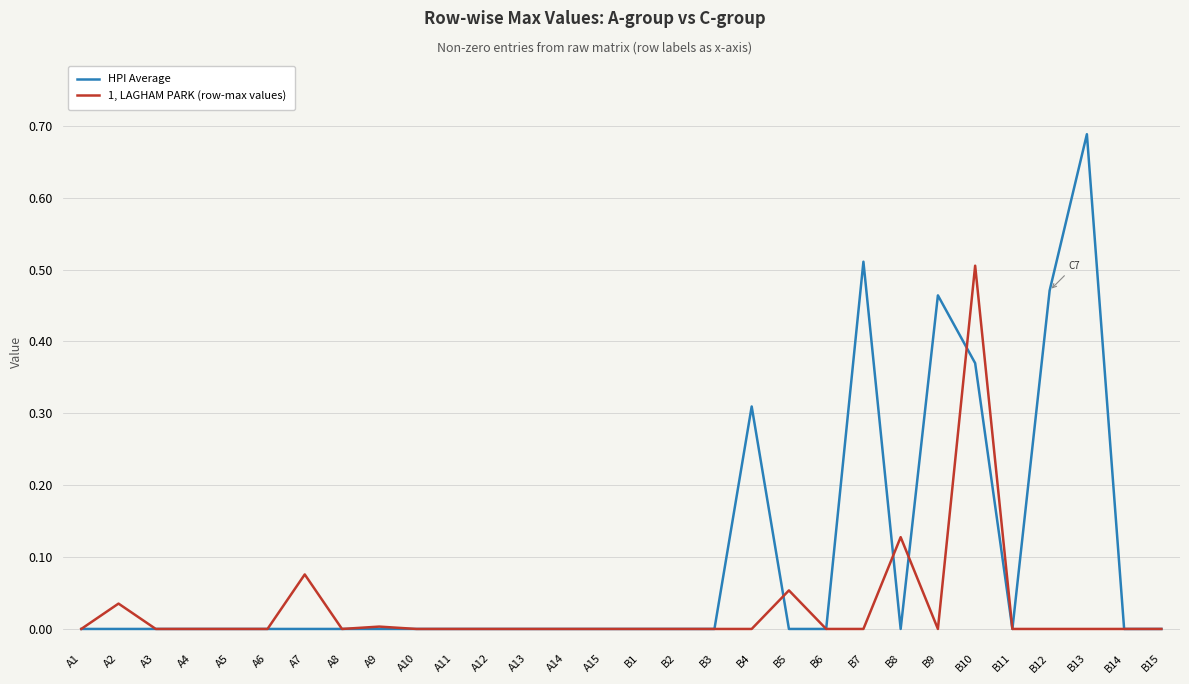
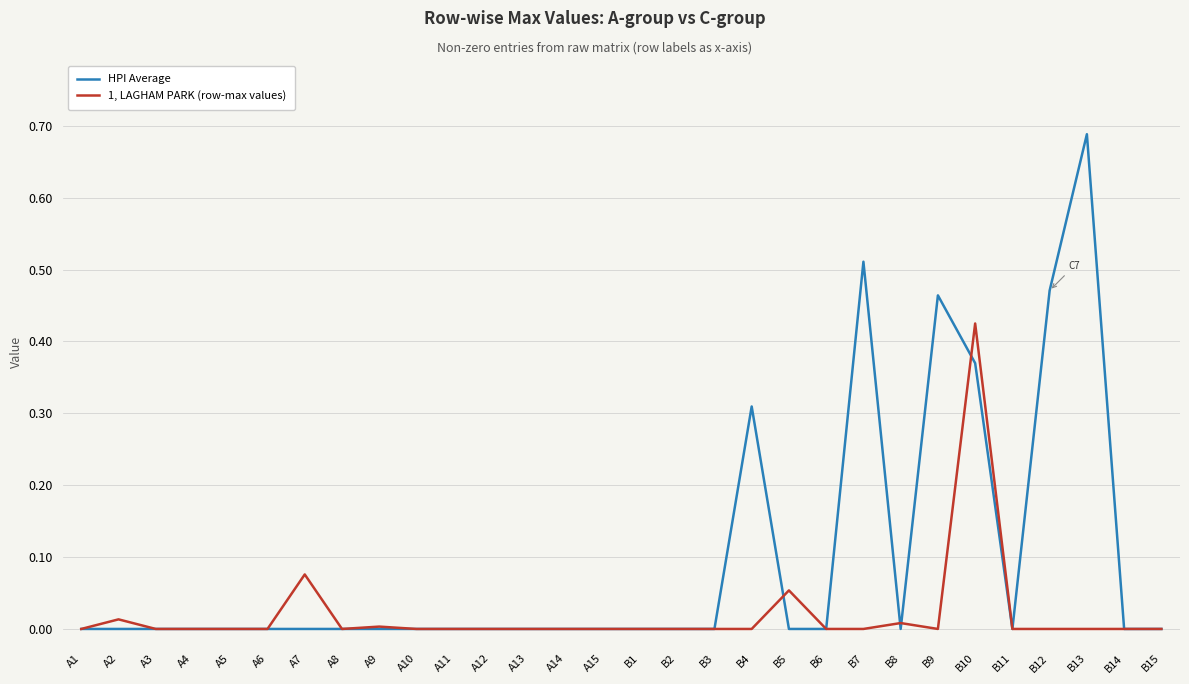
  {
    "HPI Average": {
      "A2": 0.00,
      "A7": 0.00,
      "B4": 0.31,
      "B5": 0.00,
      "B7": 0.51,
      "B8": 0.00,
      "B9": 0.46,
      "B10": 0.37,
      "B12": 0.47,
      "B13": 0.69
    },
    "1, LAGHAM PARK (row-max values)": {
-     "A2": 0.04,
+     "A2": 0.01,
      "A7": 0.08,
      "B4": 0.00,
      "B5": 0.05,
      "B7": 0.00,
-     "B8": 0.13,
+     "B8": 0.01,
      "B9": 0.00,
-     "B10": 0.51,
+     "B10": 0.42,
      "B12": 0.00,
      "B13": 0.00
    }
  }
